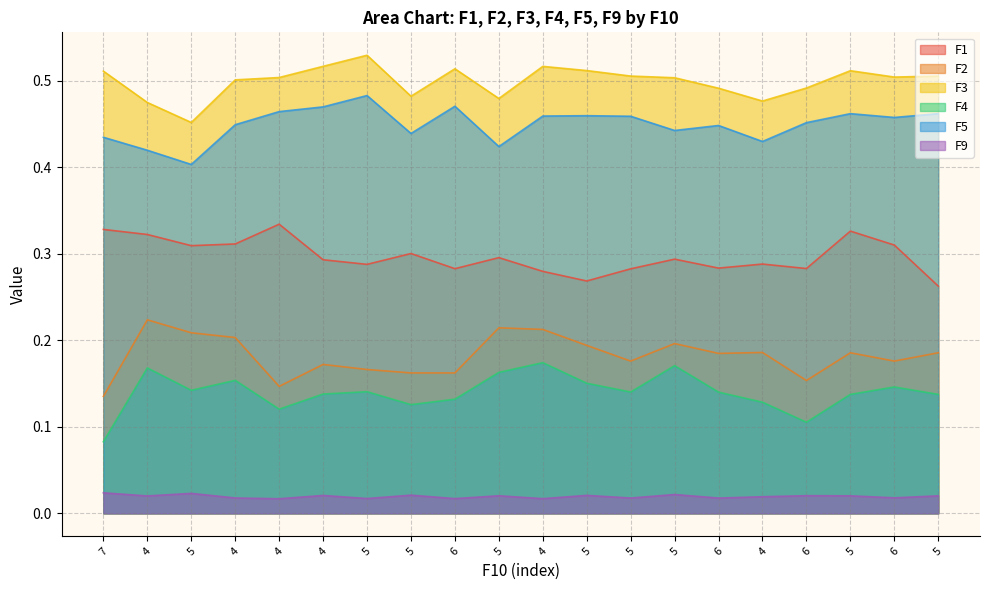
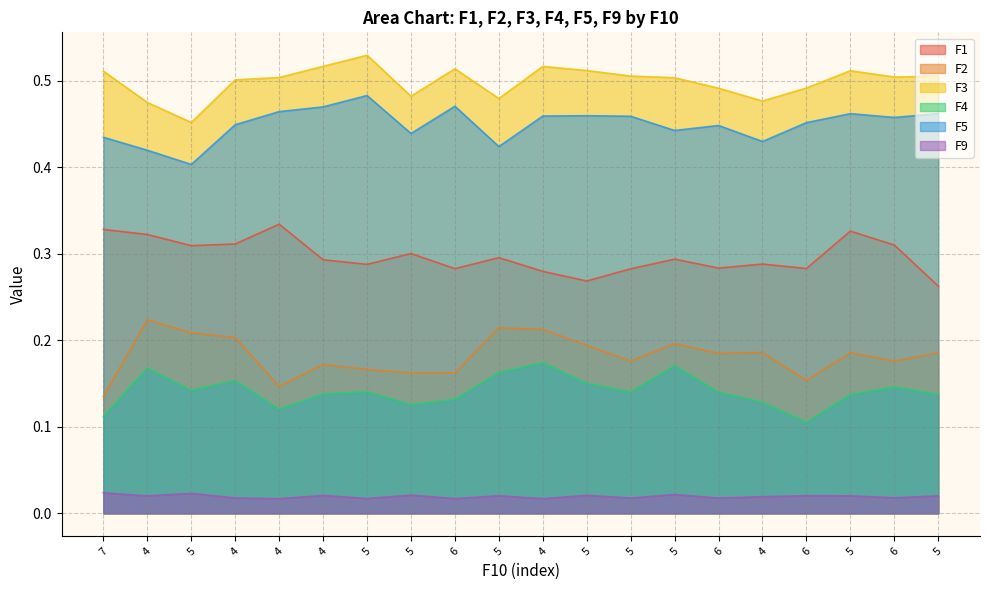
  {
    "F3": {
      "7": 0.51
    },
    "F4": {
-     "7": 0.08
+     "7": 0.11
    },
    "F5": {
      "7": 0.43
    },
    "F9": {
      "7": 0.02
    }
  }
